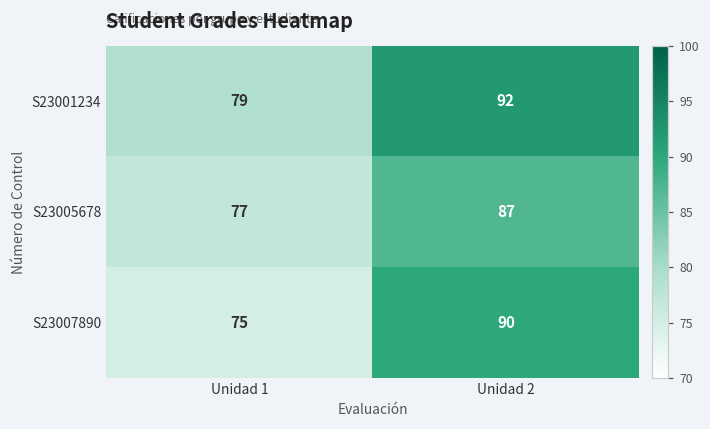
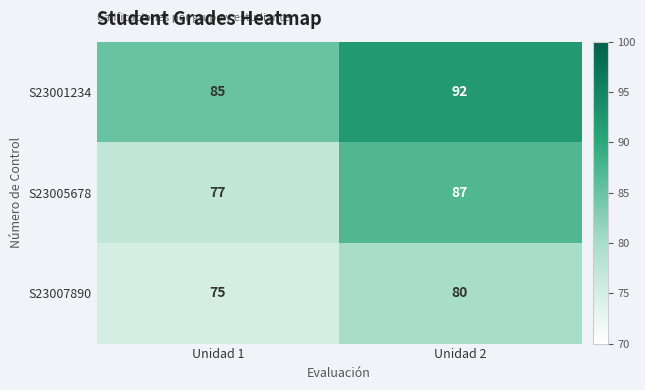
  {
    "S23001234": {
-     "Unidad 1": 79,
+     "Unidad 1": 85,
      "Unidad 2": 92
    },
    "S23005678": {
      "Unidad 1": 77,
      "Unidad 2": 87
    },
    "S23007890": {
      "Unidad 1": 75,
-     "Unidad 2": 90
+     "Unidad 2": 80
    }
  }
